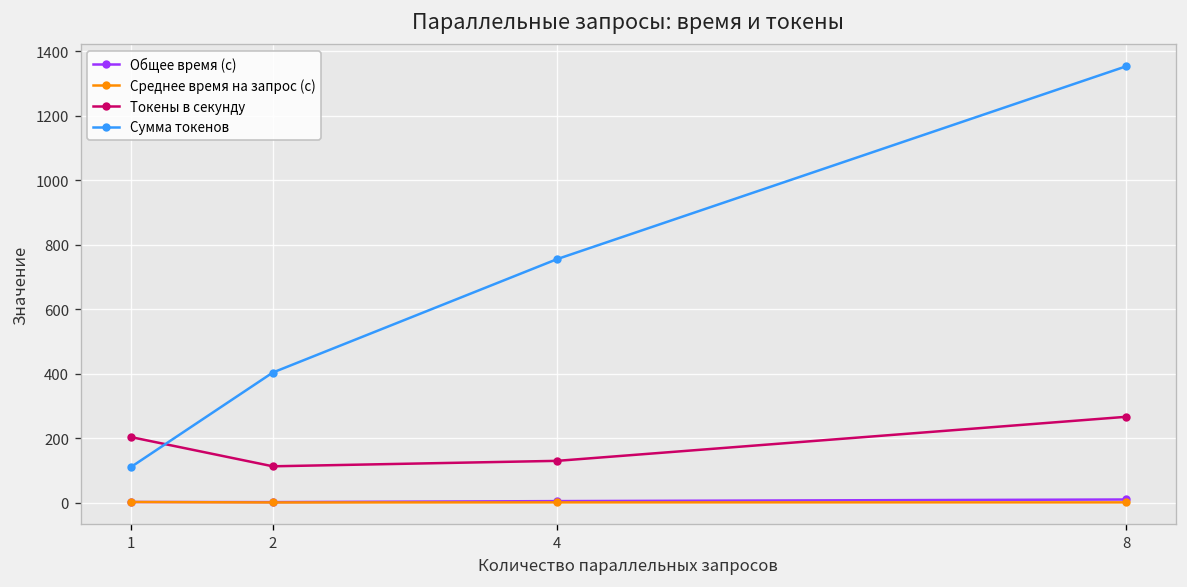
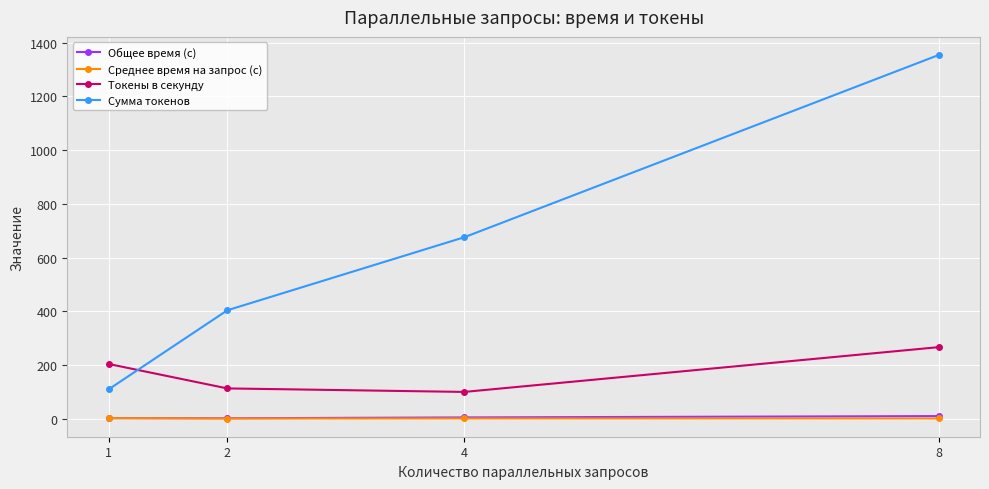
  {
    "Токены в секунду": {
      "1": 200,
      "2": 110,
-     "4": 130,
+     "4": 100,
      "8": 270
    },
    "Сумма токенов": {
      "1": 110,
      "2": 400,
-     "4": 760,
+     "4": 680,
      "8": 1350
    }
  }
